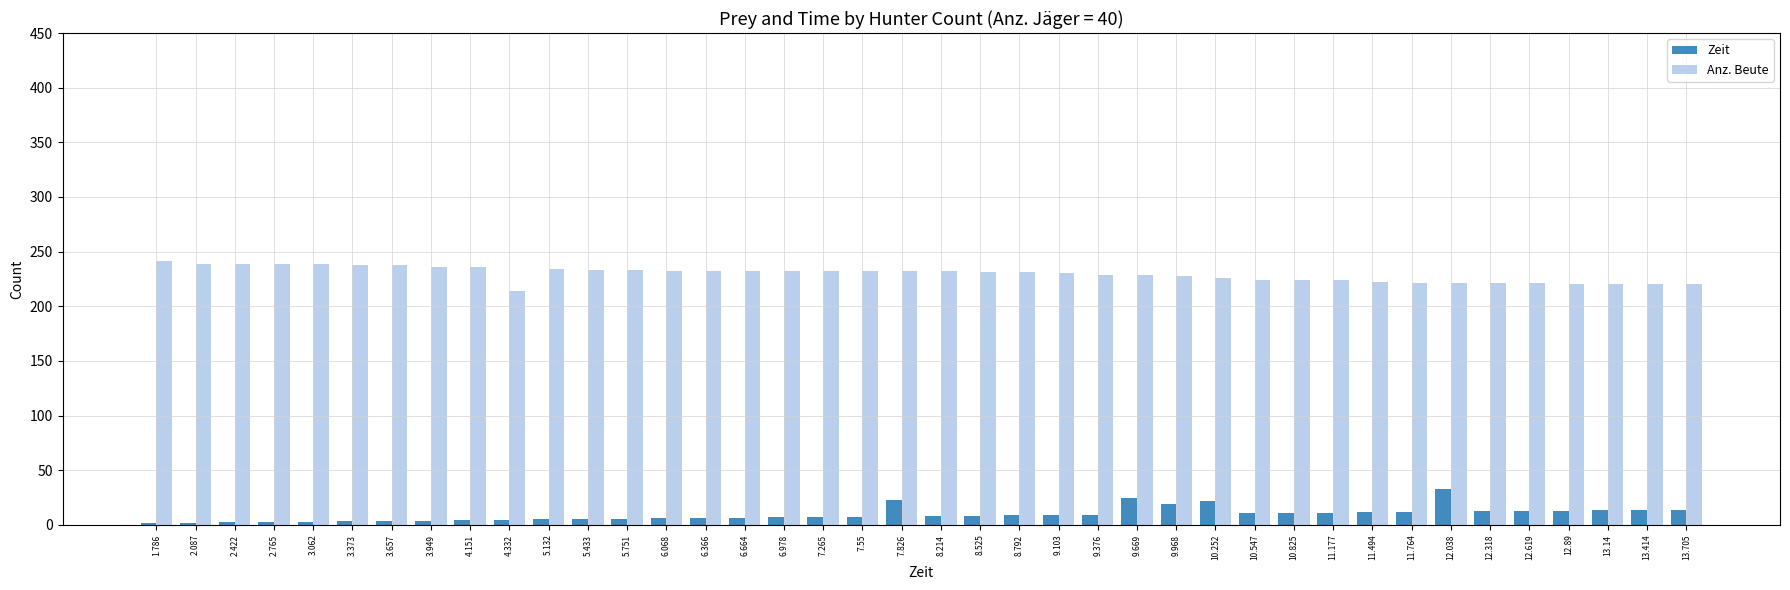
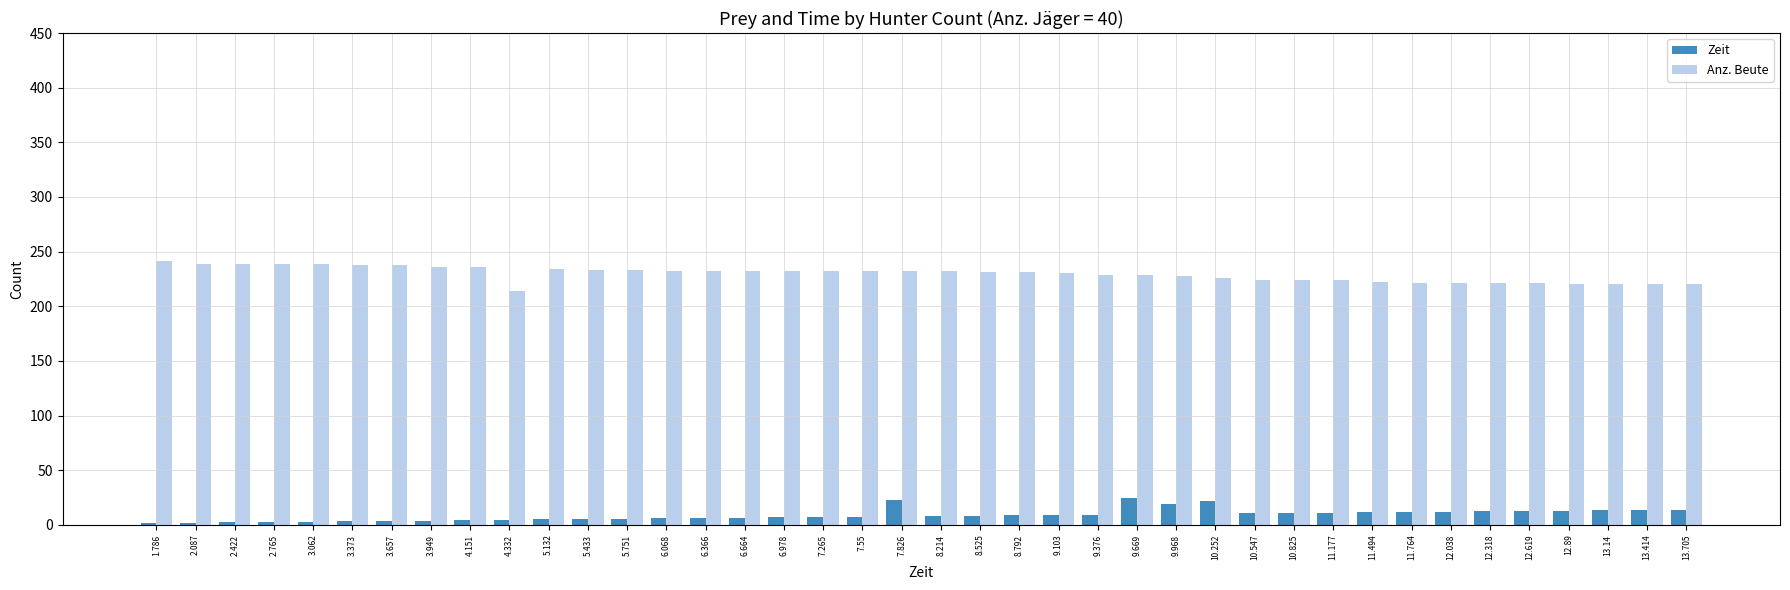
  {
    "Zeit": {
      "2.422": 2,
      "2.765": 3,
      "3.062": 3,
      "3.373": 3,
      "3.657": 4,
      "3.949": 4,
      "4.151": 4,
      "4.332": 4,
      "5.132": 5,
      "5.433": 5,
      "5.751": 6,
      "6.068": 6,
      "6.366": 6,
      "6.664": 7,
      "6.978": 7,
      "7.265": 7,
      "7.55": 8,
      "7.826": 23,
      "8.214": 8,
      "8.525": 9,
      "8.792": 9,
      "9.103": 9,
      "9.376": 9,
      "9.669": 25,
      "9.968": 19,
      "10.252": 21,
      "10.547": 11,
      "10.825": 11,
      "11.177": 11,
      "11.494": 11,
      "11.764": 12,
-     "12.038": 33,
+     "12.038": 12,
      "12.318": 12,
      "12.619": 13,
      "12.89": 13,
      "13.14": 13,
      "13.414": 13,
      "13.705": 14
    },
    "Anz. Beute": {
      "1.786": 241,
      "2.087": 239,
      "2.422": 239,
      "2.765": 239,
      "3.062": 239,
      "3.373": 238,
      "3.657": 238,
      "3.949": 236,
      "4.151": 236,
      "4.332": 214,
      "5.132": 234,
      "5.433": 233,
      "5.751": 233,
      "6.068": 232,
      "6.366": 232,
      "6.664": 232,
      "6.978": 232,
      "7.265": 232,
      "7.55": 232,
      "7.826": 232,
      "8.214": 232,
      "8.525": 231,
      "8.792": 231,
      "9.103": 230,
      "9.376": 229,
      "9.669": 229,
      "9.968": 228,
      "10.252": 226,
      "10.547": 224,
      "10.825": 224,
      "11.177": 224,
      "11.494": 222,
      "11.764": 221,
      "12.038": 221,
      "12.318": 221,
      "12.619": 221,
      "12.89": 220,
      "13.14": 220,
      "13.414": 220,
      "13.705": 220
    }
  }
